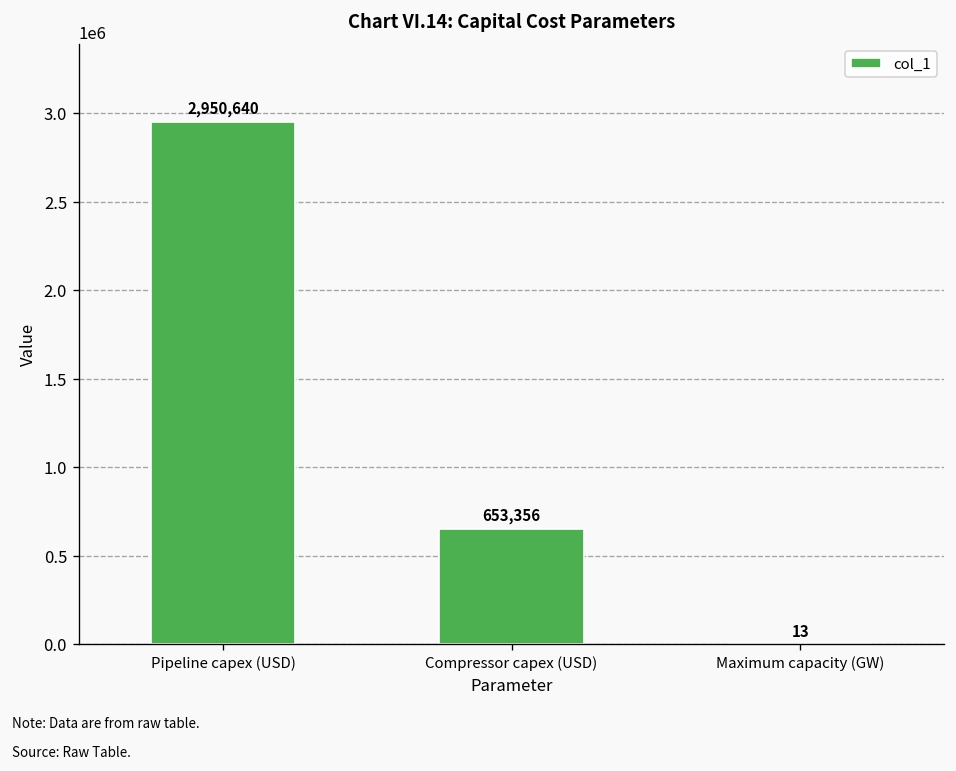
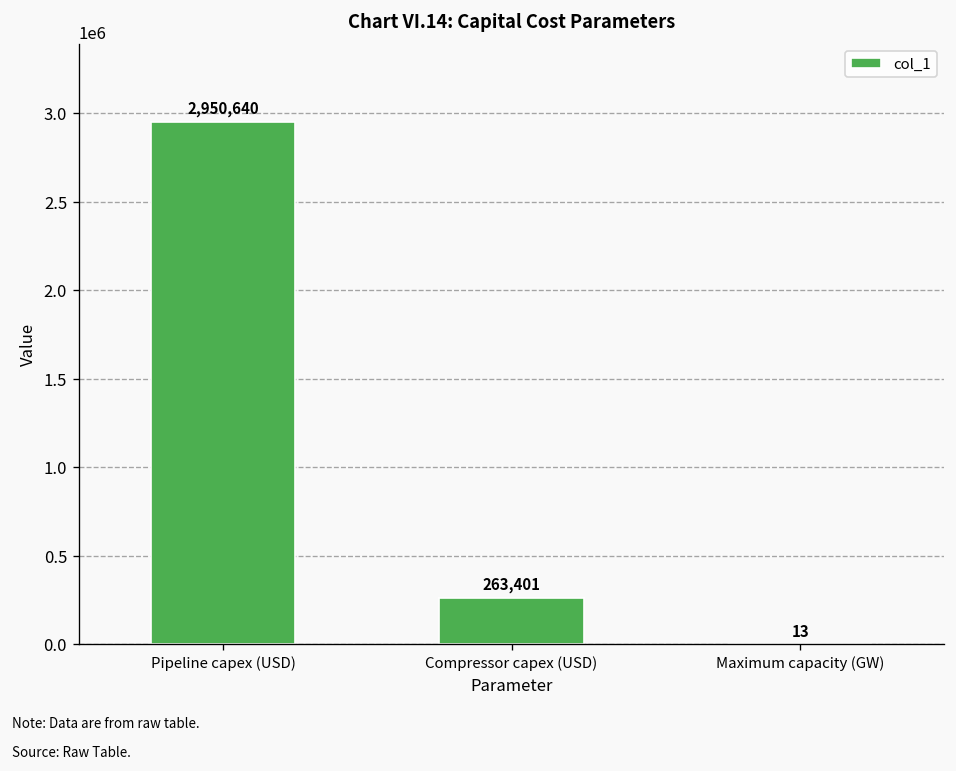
  {
    "Pipeline capex (USD)": "2,950,640",
-   "Compressor capex (USD)": "653,356",
+   "Compressor capex (USD)": "263,401",
    "Maximum capacity (GW)": "13"
  }
